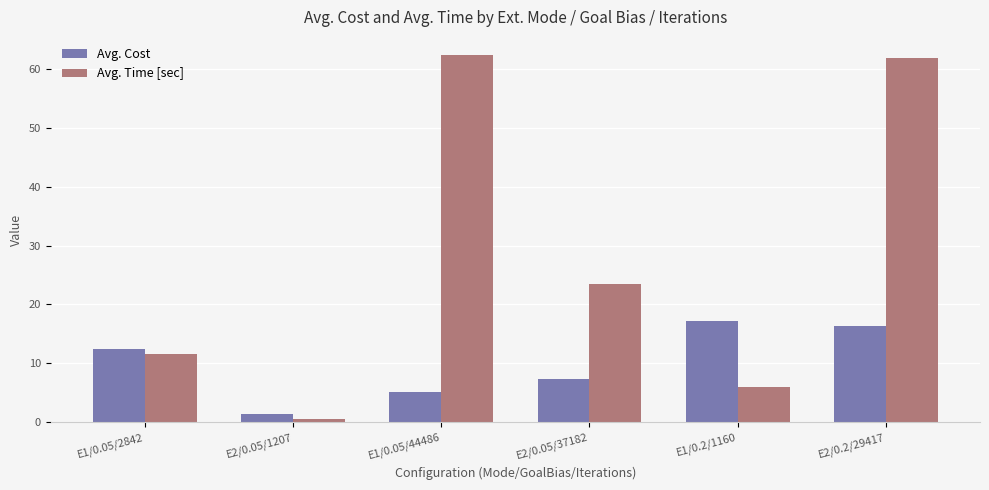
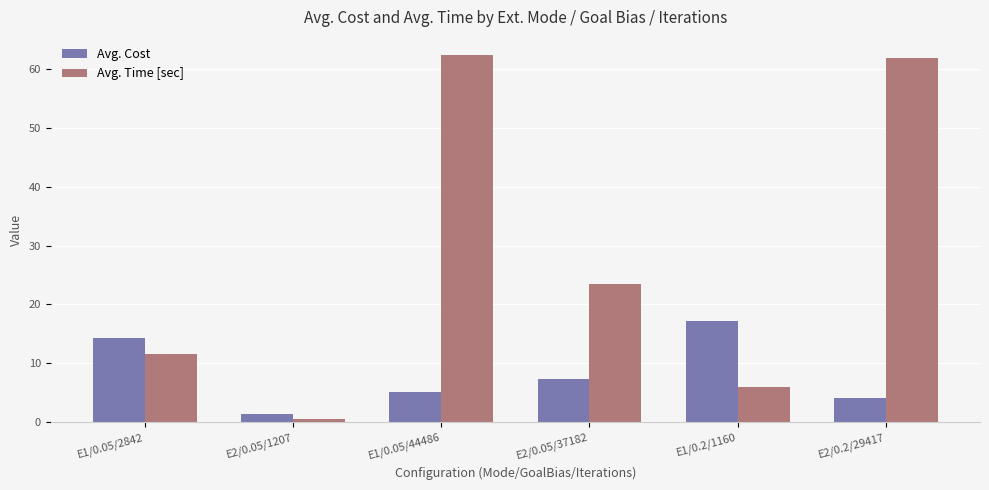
  {
    "Avg. Cost": {
-     "E1/0.05/2842": 12,
+     "E1/0.05/2842": 14,
      "E2/0.05/1207": 1,
      "E1/0.05/44486": 5,
      "E2/0.05/37182": 7,
      "E1/0.2/1160": 17,
-     "E2/0.2/29417": 16
+     "E2/0.2/29417": 4
    },
    "Avg. Time [sec]": {
      "E1/0.05/2842": 12,
      "E2/0.05/1207": 0,
      "E1/0.05/44486": 62,
      "E2/0.05/37182": 24,
      "E1/0.2/1160": 6,
      "E2/0.2/29417": 62
    }
  }
